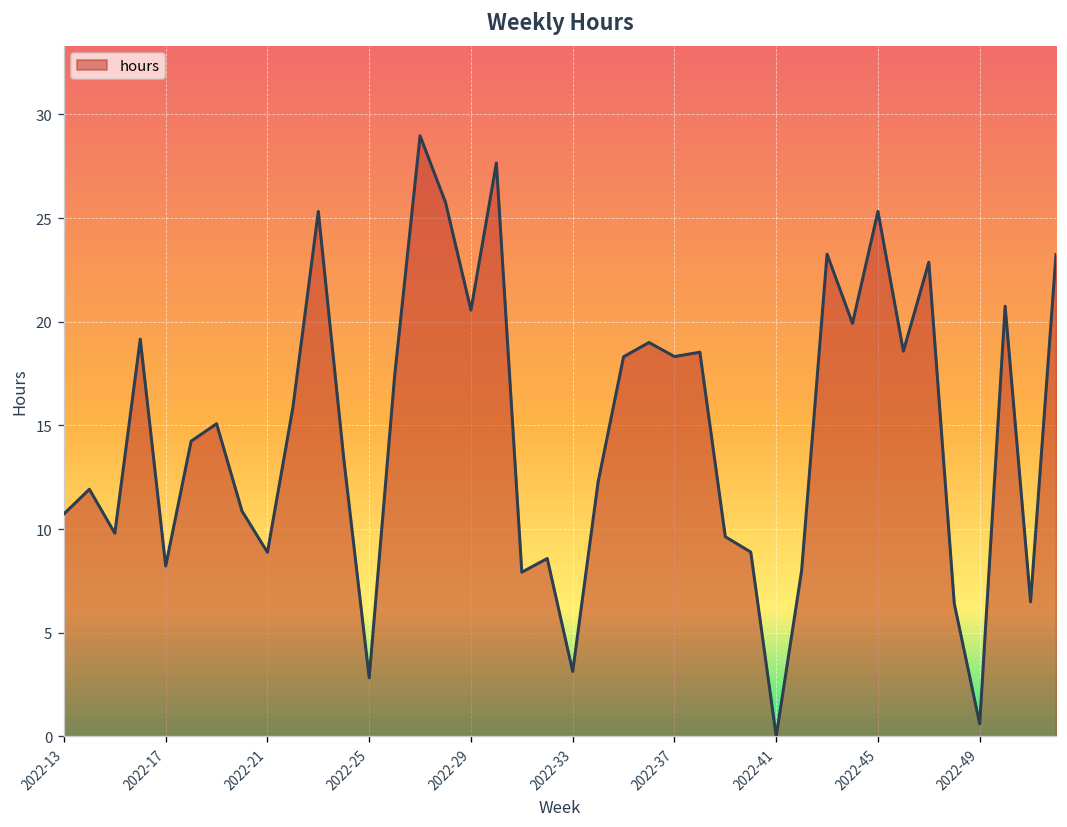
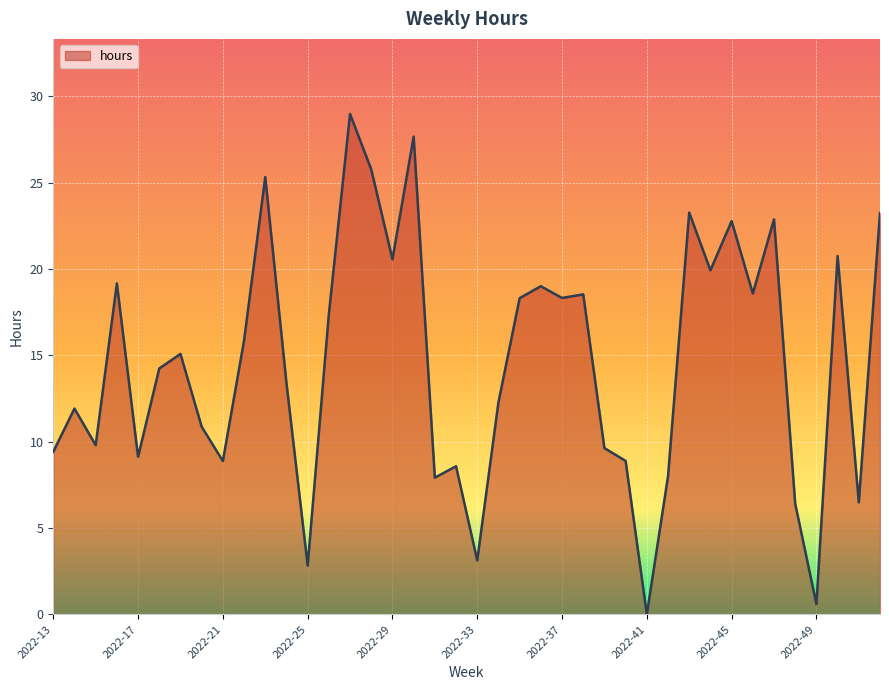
  {
-   "2022-13": 10.7,
-   "2022-17": 8.2,
+   "2022-13": 9.4,
+   "2022-17": 9.1,
    "2022-21": 8.9,
    "2022-25": 2.8,
    "2022-29": 20.6,
    "2022-33": 3.1,
    "2022-37": 18.3,
    "2022-41": 0.0,
-   "2022-45": 25.3,
+   "2022-45": 22.8,
    "2022-49": 0.6
  }
